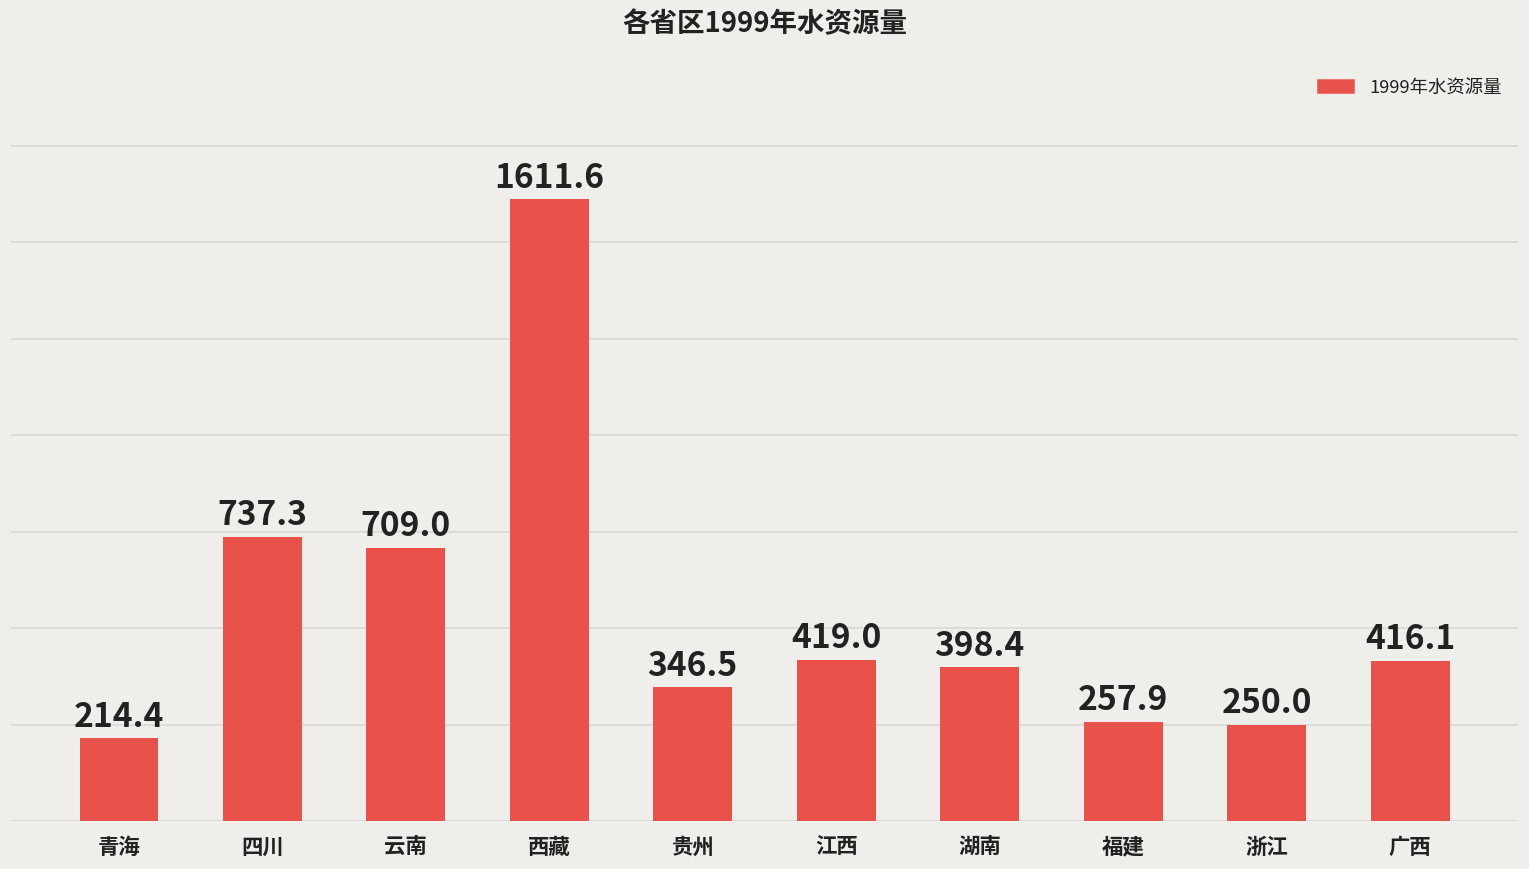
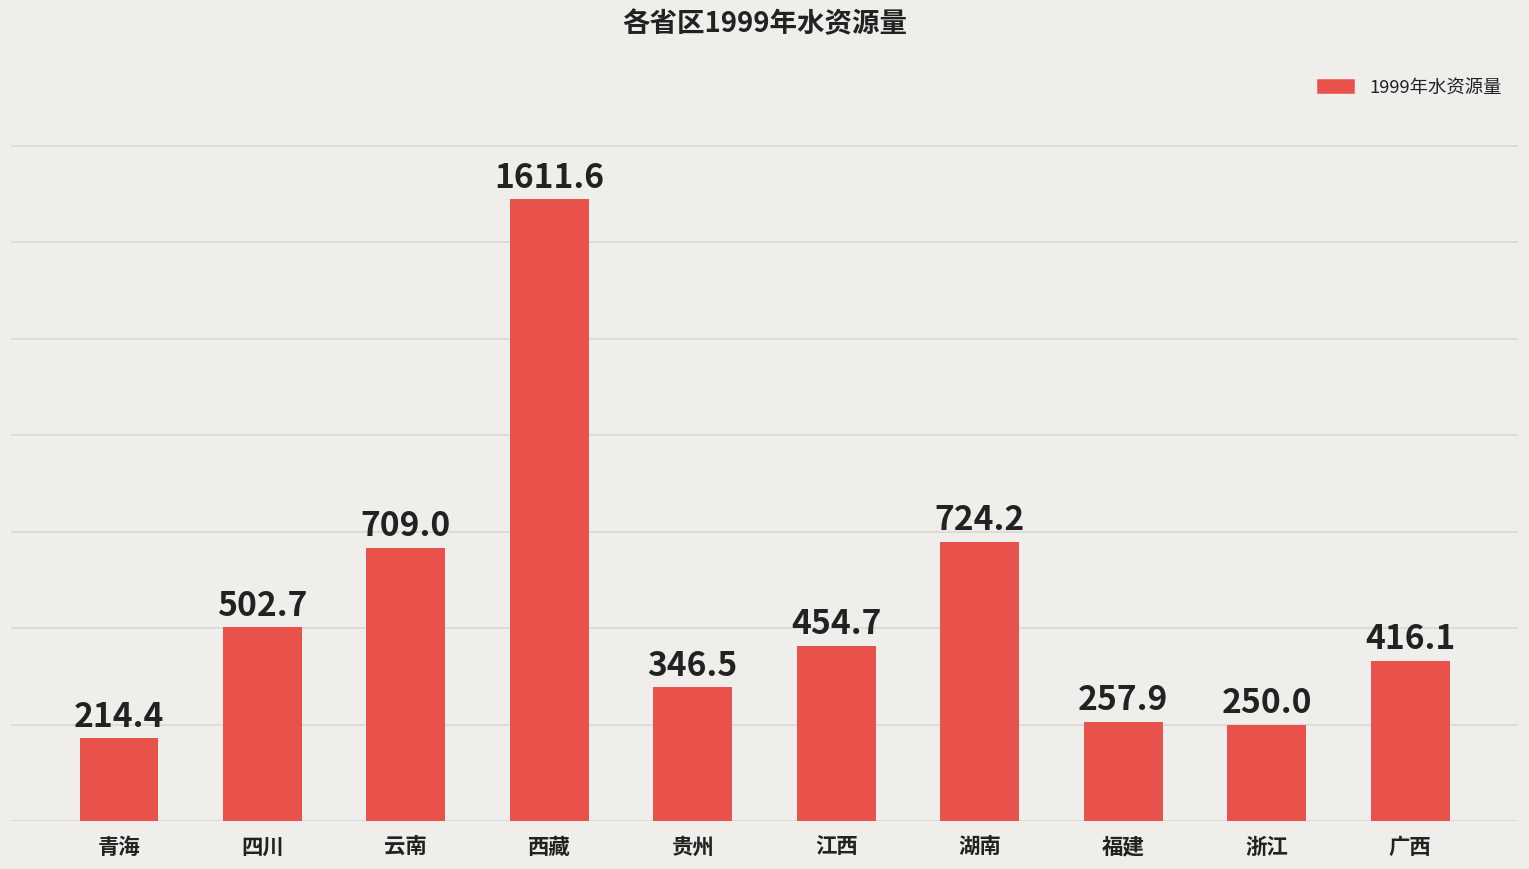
  {
    "青海": 214.4,
-   "四川": 737.3,
+   "四川": 502.7,
    "云南": 709.0,
    "西藏": 1611.6,
    "贵州": 346.5,
-   "江西": 419.0,
-   "湖南": 398.4,
+   "江西": 454.7,
+   "湖南": 724.2,
    "福建": 257.9,
    "浙江": 250.0,
    "广西": 416.1
  }
